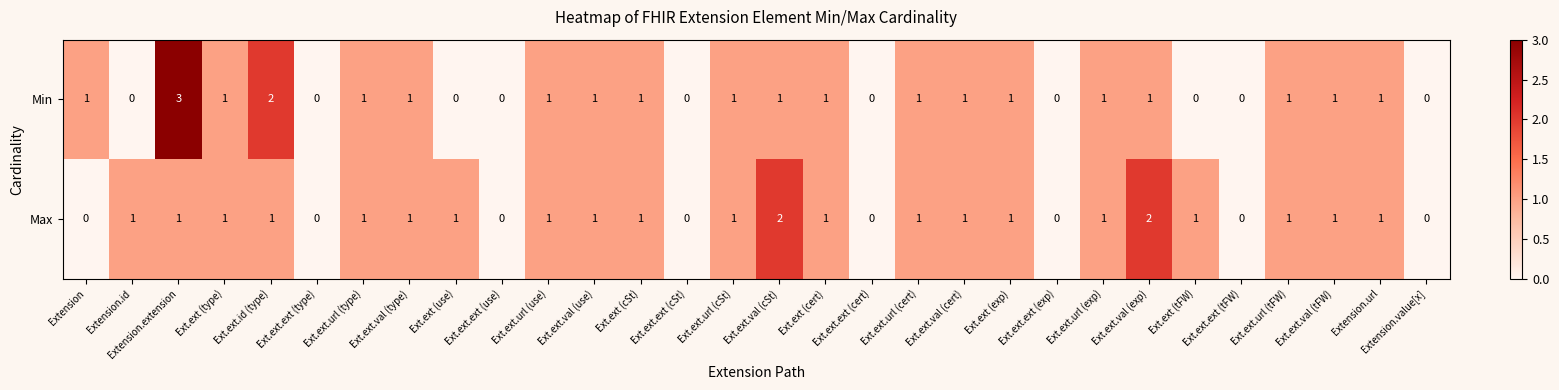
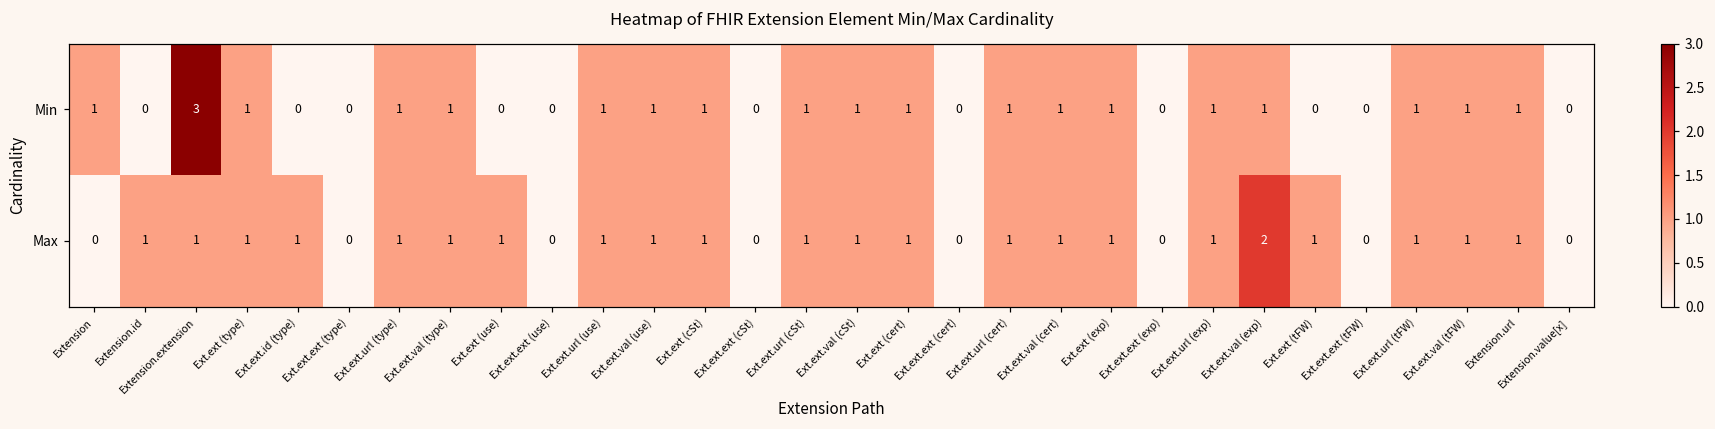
  {
    "Min": {
      "Extension": 1,
      "Extension.id": 0,
      "Extension.extension": 3,
      "Ext.ext (type)": 1,
-     "Ext.ext.id (type)": 2,
+     "Ext.ext.id (type)": 0,
      "Ext.ext.ext (type)": 0,
      "Ext.ext.url (type)": 1,
      "Ext.ext.val (type)": 1,
      "Ext.ext (use)": 0,
      "Ext.ext.ext (use)": 0,
      "Ext.ext.url (use)": 1,
      "Ext.ext.val (use)": 1,
      "Ext.ext (cSt)": 1,
      "Ext.ext.ext (cSt)": 0,
      "Ext.ext.url (cSt)": 1,
      "Ext.ext.val (cSt)": 1,
      "Ext.ext (cert)": 1,
      "Ext.ext.ext (cert)": 0,
      "Ext.ext.url (cert)": 1,
      "Ext.ext.val (cert)": 1,
      "Ext.ext (exp)": 1,
      "Ext.ext.ext (exp)": 0,
      "Ext.ext.url (exp)": 1,
      "Ext.ext.val (exp)": 1,
      "Ext.ext (tFW)": 0,
      "Ext.ext.ext (tFW)": 0,
      "Ext.ext.url (tFW)": 1,
      "Ext.ext.val (tFW)": 1,
      "Extension.url": 1,
      "Extension.value[x]": 0
    },
    "Max": {
      "Extension": 0,
      "Extension.id": 1,
      "Extension.extension": 1,
      "Ext.ext (type)": 1,
      "Ext.ext.id (type)": 1,
      "Ext.ext.ext (type)": 0,
      "Ext.ext.url (type)": 1,
      "Ext.ext.val (type)": 1,
      "Ext.ext (use)": 1,
      "Ext.ext.ext (use)": 0,
      "Ext.ext.url (use)": 1,
      "Ext.ext.val (use)": 1,
      "Ext.ext (cSt)": 1,
      "Ext.ext.ext (cSt)": 0,
      "Ext.ext.url (cSt)": 1,
-     "Ext.ext.val (cSt)": 2,
+     "Ext.ext.val (cSt)": 1,
      "Ext.ext (cert)": 1,
      "Ext.ext.ext (cert)": 0,
      "Ext.ext.url (cert)": 1,
      "Ext.ext.val (cert)": 1,
      "Ext.ext (exp)": 1,
      "Ext.ext.ext (exp)": 0,
      "Ext.ext.url (exp)": 1,
      "Ext.ext.val (exp)": 2,
      "Ext.ext (tFW)": 1,
      "Ext.ext.ext (tFW)": 0,
      "Ext.ext.url (tFW)": 1,
      "Ext.ext.val (tFW)": 1,
      "Extension.url": 1,
      "Extension.value[x]": 0
    }
  }
